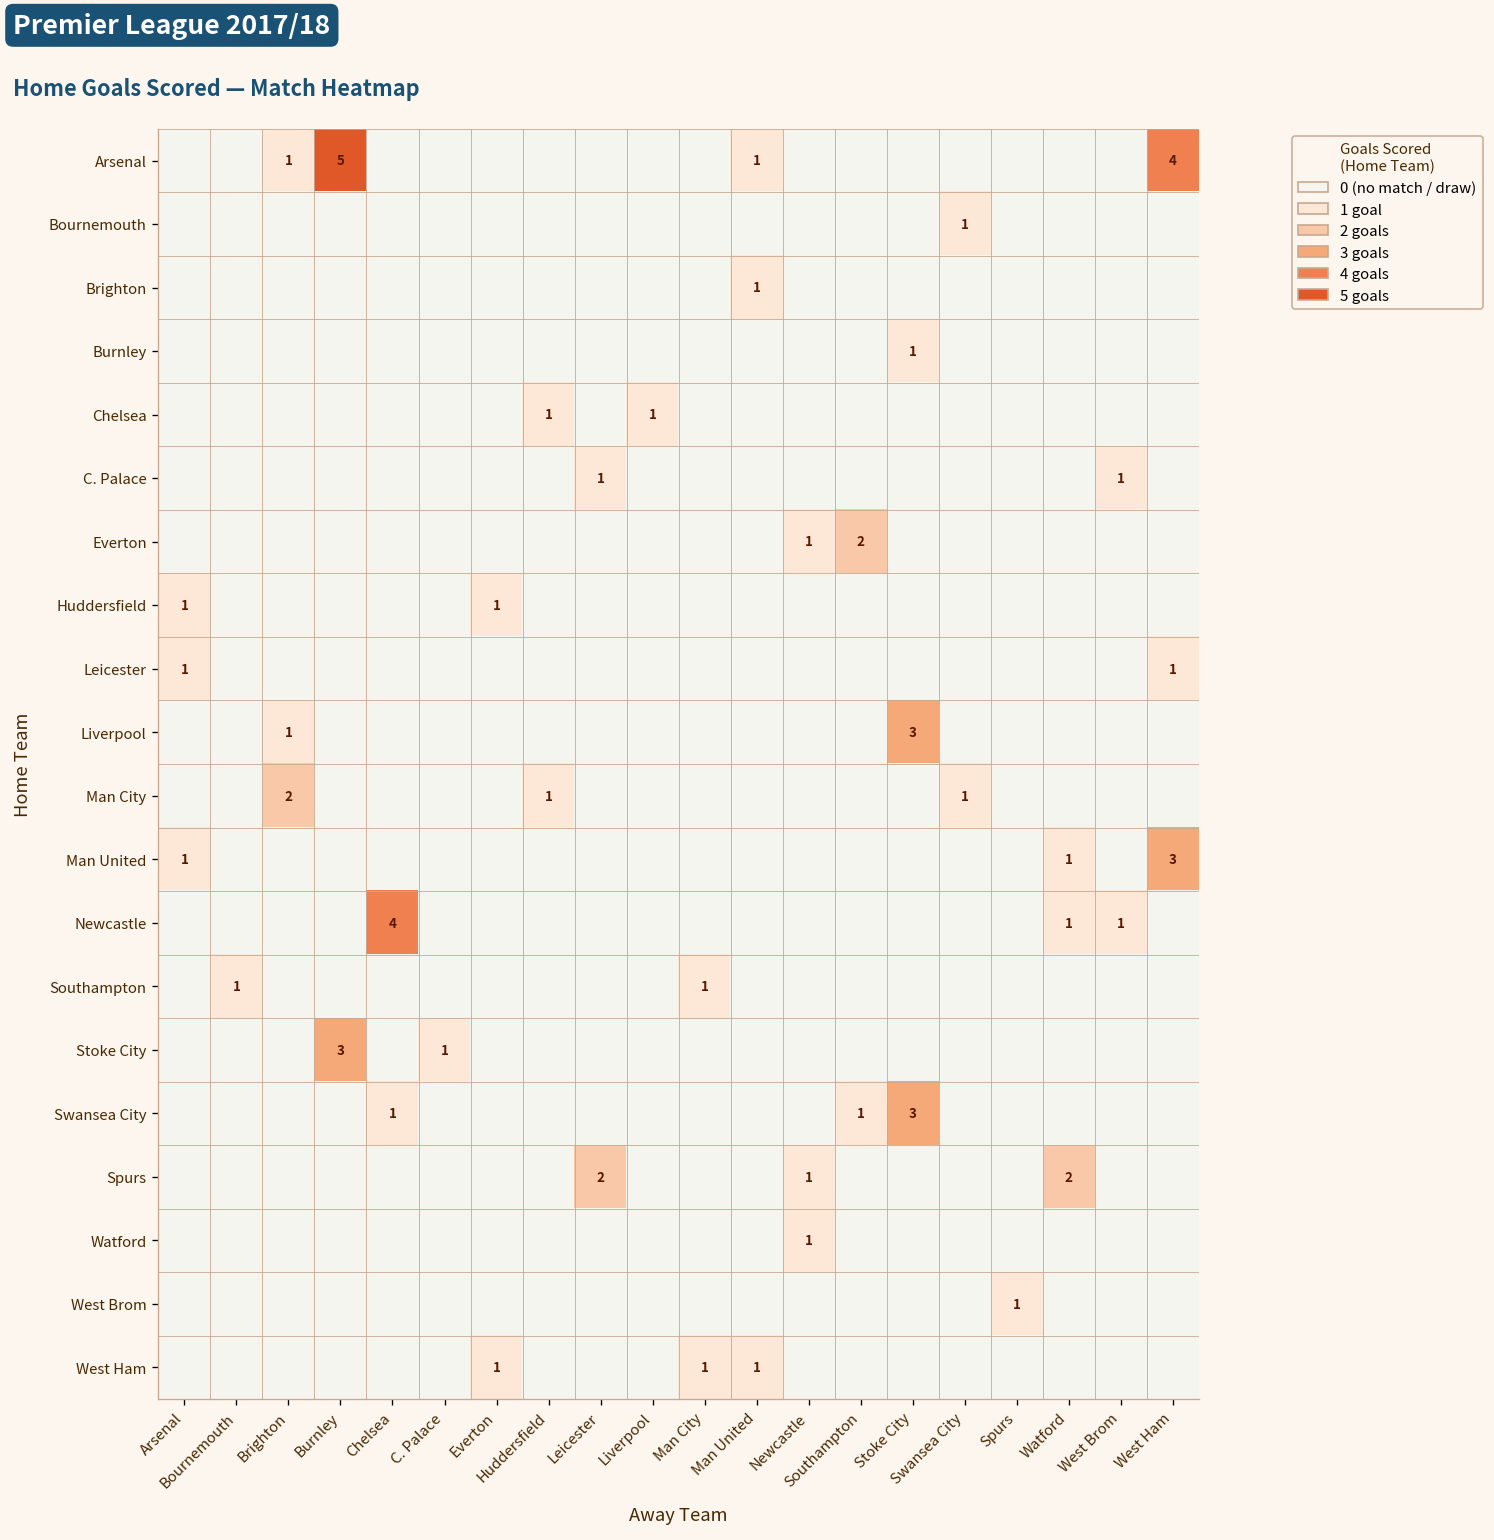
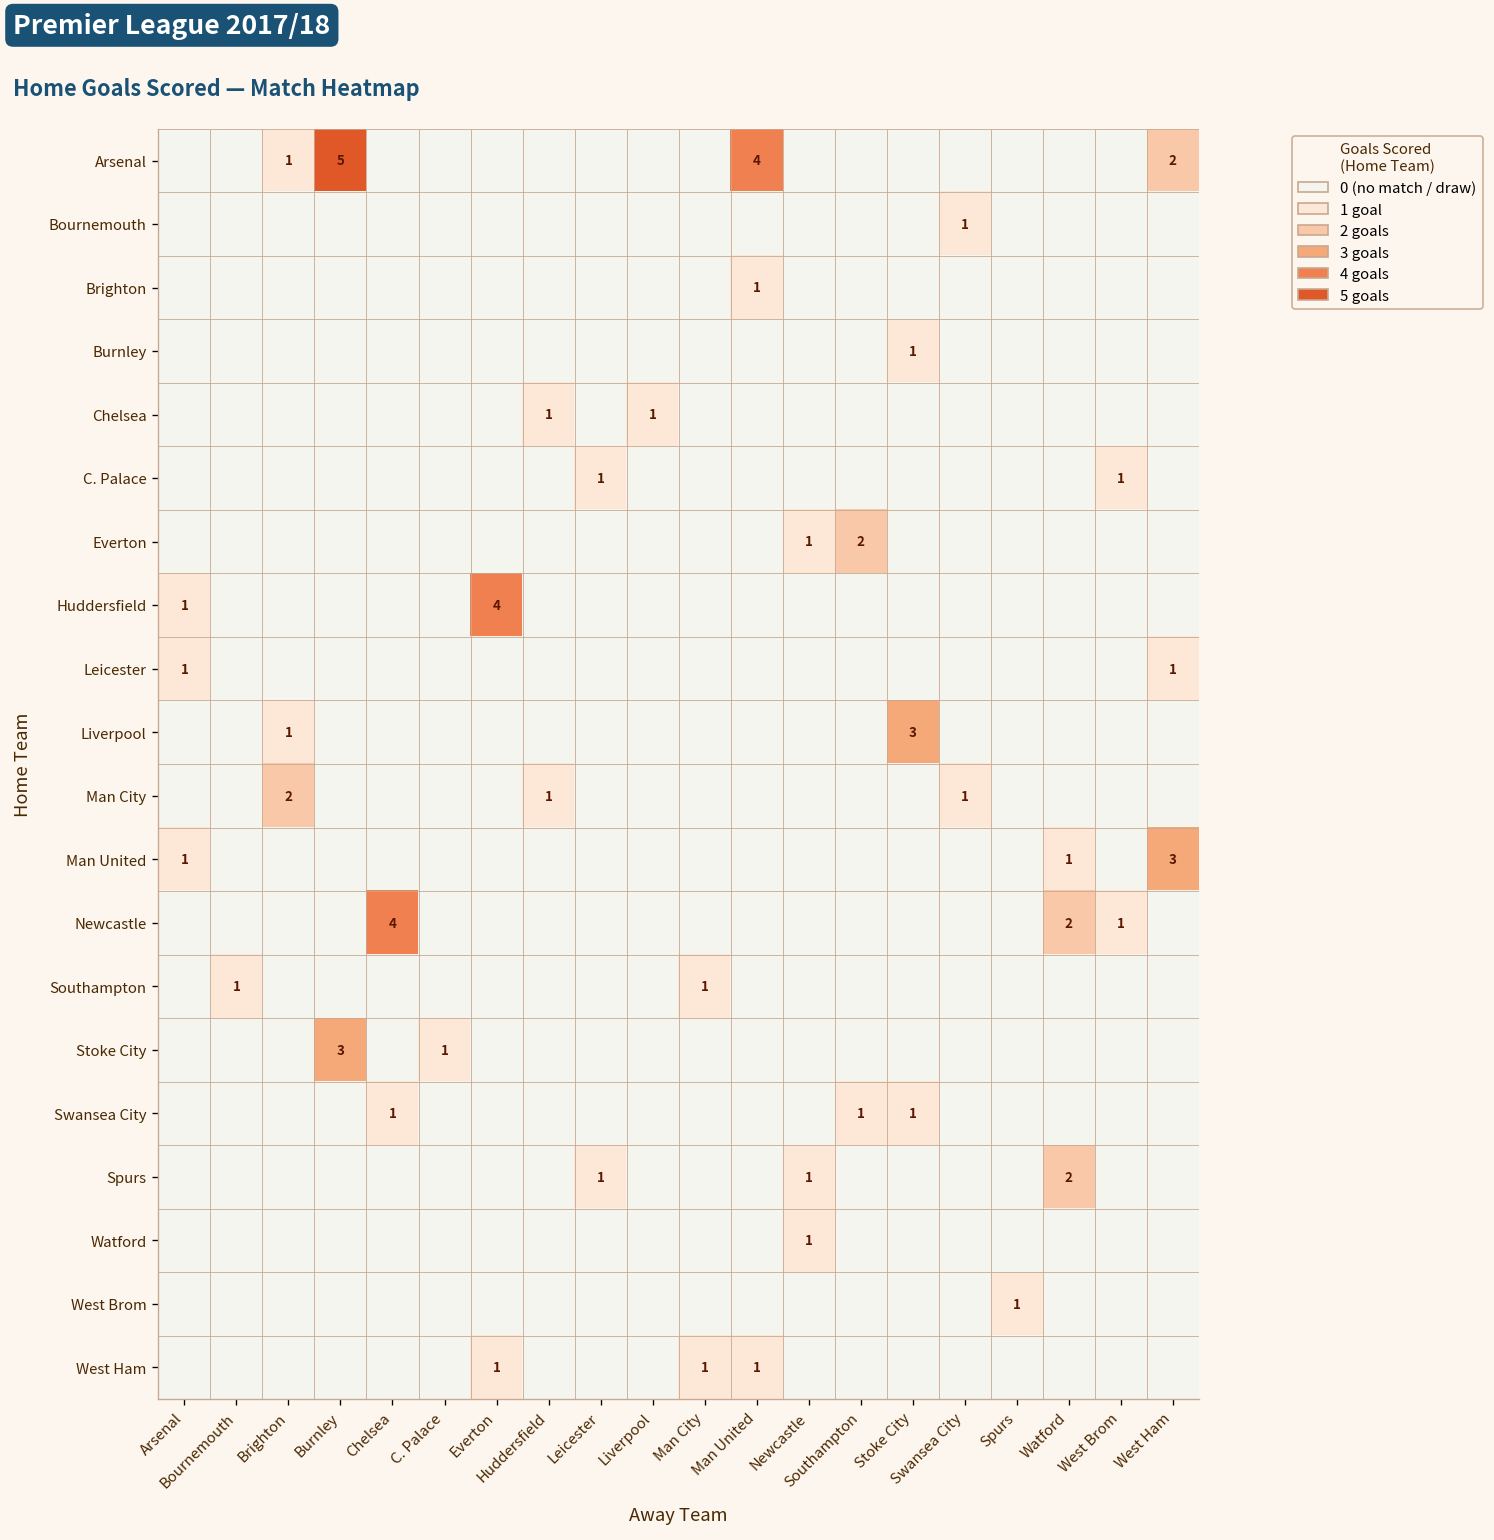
  {
    "Arsenal": {
      "Brighton": 1,
      "Burnley": 5,
-     "Man United": 1,
-     "West Ham": 4
+     "Man United": 4,
+     "West Ham": 2
    },
    "Bournemouth": {
      "Swansea City": 1
    },
    "Brighton": {
      "Man United": 1
    },
    "Burnley": {
      "Stoke City": 1
    },
    "Chelsea": {
      "Huddersfield": 1,
      "Liverpool": 1
    },
    "C. Palace": {
      "Leicester": 1,
      "West Brom": 1
    },
    "Everton": {
      "Newcastle": 1,
      "Southampton": 2
    },
    "Huddersfield": {
      "Arsenal": 1,
-     "Everton": 1
+     "Everton": 4
    },
    "Leicester": {
      "Arsenal": 1,
      "West Ham": 1
    },
    "Liverpool": {
      "Brighton": 1,
      "Stoke City": 3
    },
    "Man City": {
      "Brighton": 2,
      "Huddersfield": 1,
      "Swansea City": 1
    },
    "Man United": {
      "Arsenal": 1,
      "Watford": 1,
      "West Ham": 3
    },
    "Newcastle": {
      "Chelsea": 4,
-     "Watford": 1,
+     "Watford": 2,
      "West Brom": 1
    },
    "Southampton": {
      "Bournemouth": 1,
      "Man City": 1
    },
    "Stoke City": {
      "Burnley": 3,
      "C. Palace": 1
    },
    "Swansea City": {
      "Chelsea": 1,
      "Southampton": 1,
-     "Stoke City": 3
+     "Stoke City": 1
    },
    "Spurs": {
-     "Leicester": 2,
+     "Leicester": 1,
      "Newcastle": 1,
      "Watford": 2
    },
    "Watford": {
      "Newcastle": 1
    },
    "West Brom": {
      "Spurs": 1
    },
    "West Ham": {
      "Everton": 1,
      "Man City": 1,
      "Man United": 1
    }
  }
